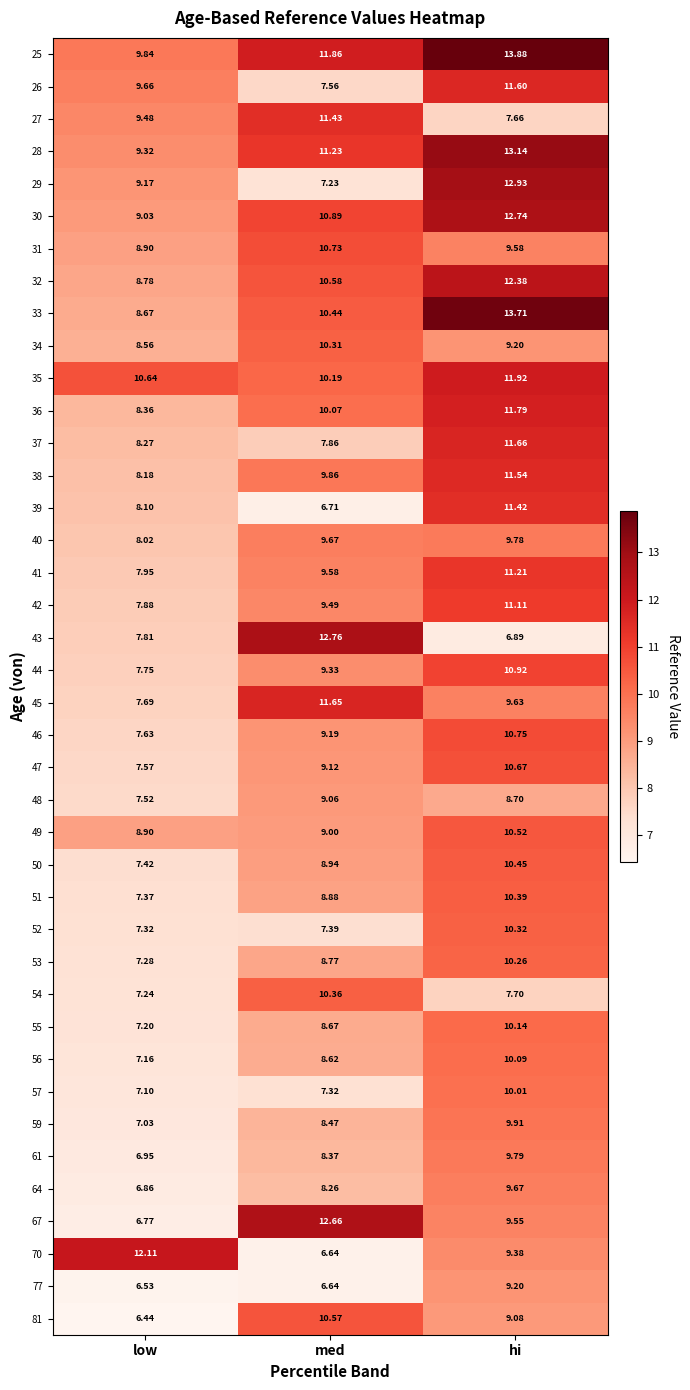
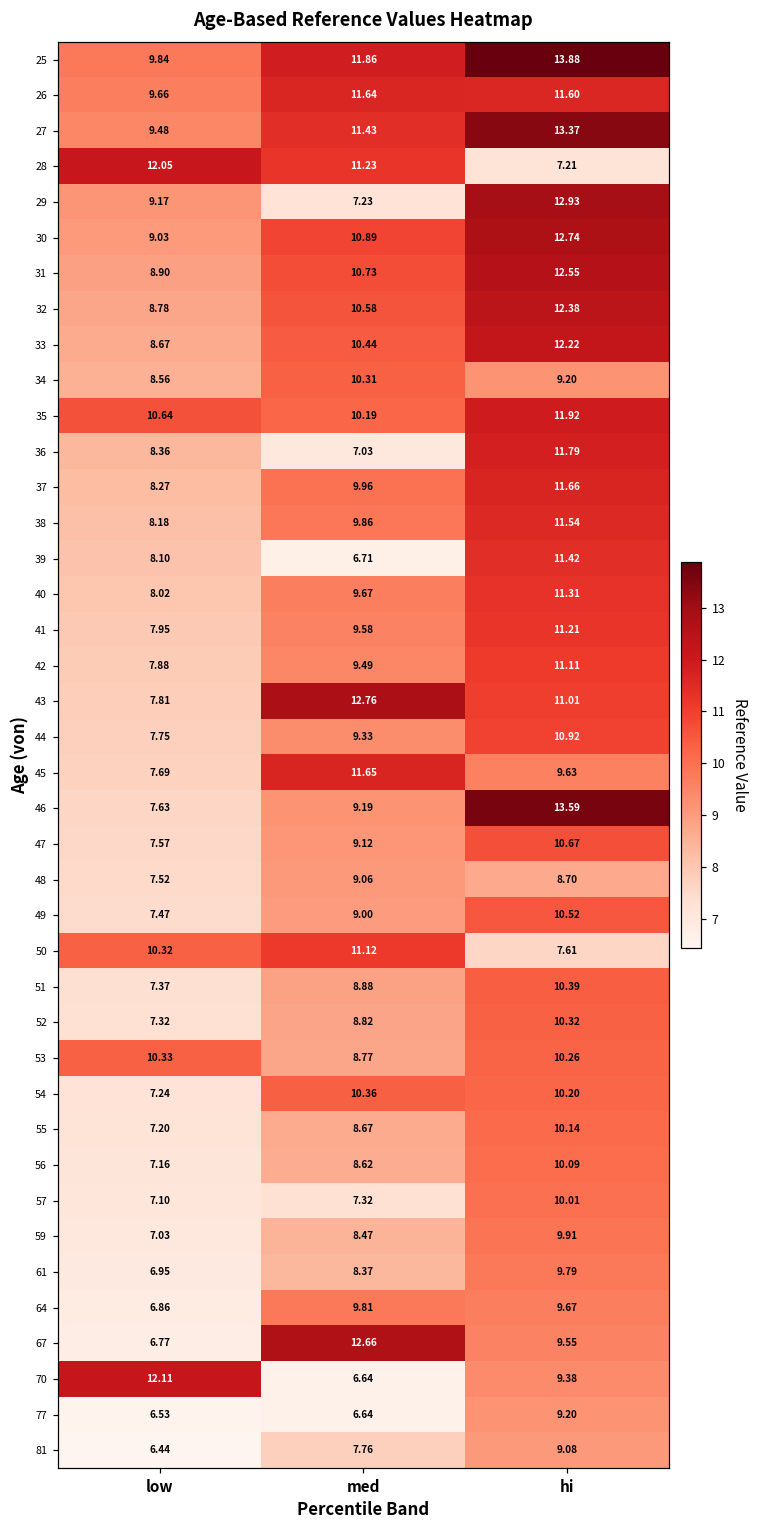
  {
    "25": {
      "low": 9.84,
      "med": 11.86,
      "hi": 13.88
    },
    "26": {
      "low": 9.66,
-     "med": 7.56,
+     "med": 11.64,
      "hi": 11.60
    },
    "27": {
      "low": 9.48,
      "med": 11.43,
-     "hi": 7.66
+     "hi": 13.37
    },
    "28": {
-     "low": 9.32,
+     "low": 12.05,
      "med": 11.23,
-     "hi": 13.14
+     "hi": 7.21
    },
    "29": {
      "low": 9.17,
      "med": 7.23,
      "hi": 12.93
    },
    "30": {
      "low": 9.03,
      "med": 10.89,
      "hi": 12.74
    },
    "31": {
      "low": 8.90,
      "med": 10.73,
-     "hi": 9.58
+     "hi": 12.55
    },
    "32": {
      "low": 8.78,
      "med": 10.58,
      "hi": 12.38
    },
    "33": {
      "low": 8.67,
      "med": 10.44,
-     "hi": 13.71
+     "hi": 12.22
    },
    "34": {
      "low": 8.56,
      "med": 10.31,
      "hi": 9.20
    },
    "35": {
      "low": 10.64,
      "med": 10.19,
      "hi": 11.92
    },
    "36": {
      "low": 8.36,
-     "med": 10.07,
+     "med": 7.03,
      "hi": 11.79
    },
    "37": {
      "low": 8.27,
-     "med": 7.86,
+     "med": 9.96,
      "hi": 11.66
    },
    "38": {
      "low": 8.18,
      "med": 9.86,
      "hi": 11.54
    },
    "39": {
      "low": 8.10,
      "med": 6.71,
      "hi": 11.42
    },
    "40": {
      "low": 8.02,
      "med": 9.67,
-     "hi": 9.78
+     "hi": 11.31
    },
    "41": {
      "low": 7.95,
      "med": 9.58,
      "hi": 11.21
    },
    "42": {
      "low": 7.88,
      "med": 9.49,
      "hi": 11.11
    },
    "43": {
      "low": 7.81,
      "med": 12.76,
-     "hi": 6.89
+     "hi": 11.01
    },
    "44": {
      "low": 7.75,
      "med": 9.33,
      "hi": 10.92
    },
    "45": {
      "low": 7.69,
      "med": 11.65,
      "hi": 9.63
    },
    "46": {
      "low": 7.63,
      "med": 9.19,
-     "hi": 10.75
+     "hi": 13.59
    },
    "47": {
      "low": 7.57,
      "med": 9.12,
      "hi": 10.67
    },
    "48": {
      "low": 7.52,
      "med": 9.06,
      "hi": 8.70
    },
    "49": {
-     "low": 8.90,
+     "low": 7.47,
      "med": 9.00,
      "hi": 10.52
    },
    "50": {
-     "low": 7.42,
-     "med": 8.94,
-     "hi": 10.45
+     "low": 10.32,
+     "med": 11.12,
+     "hi": 7.61
    },
    "51": {
      "low": 7.37,
      "med": 8.88,
      "hi": 10.39
    },
    "52": {
      "low": 7.32,
-     "med": 7.39,
+     "med": 8.82,
      "hi": 10.32
    },
    "53": {
-     "low": 7.28,
+     "low": 10.33,
      "med": 8.77,
      "hi": 10.26
    },
    "54": {
      "low": 7.24,
      "med": 10.36,
-     "hi": 7.70
+     "hi": 10.20
    },
    "55": {
      "low": 7.20,
      "med": 8.67,
      "hi": 10.14
    },
    "56": {
      "low": 7.16,
      "med": 8.62,
      "hi": 10.09
    },
    "57": {
      "low": 7.10,
      "med": 7.32,
      "hi": 10.01
    },
    "59": {
      "low": 7.03,
      "med": 8.47,
      "hi": 9.91
    },
    "61": {
      "low": 6.95,
      "med": 8.37,
      "hi": 9.79
    },
    "64": {
      "low": 6.86,
-     "med": 8.26,
+     "med": 9.81,
      "hi": 9.67
    },
    "67": {
      "low": 6.77,
      "med": 12.66,
      "hi": 9.55
    },
    "70": {
      "low": 12.11,
      "med": 6.64,
      "hi": 9.38
    },
    "77": {
      "low": 6.53,
      "med": 6.64,
      "hi": 9.20
    },
    "81": {
      "low": 6.44,
-     "med": 10.57,
+     "med": 7.76,
      "hi": 9.08
    }
  }
